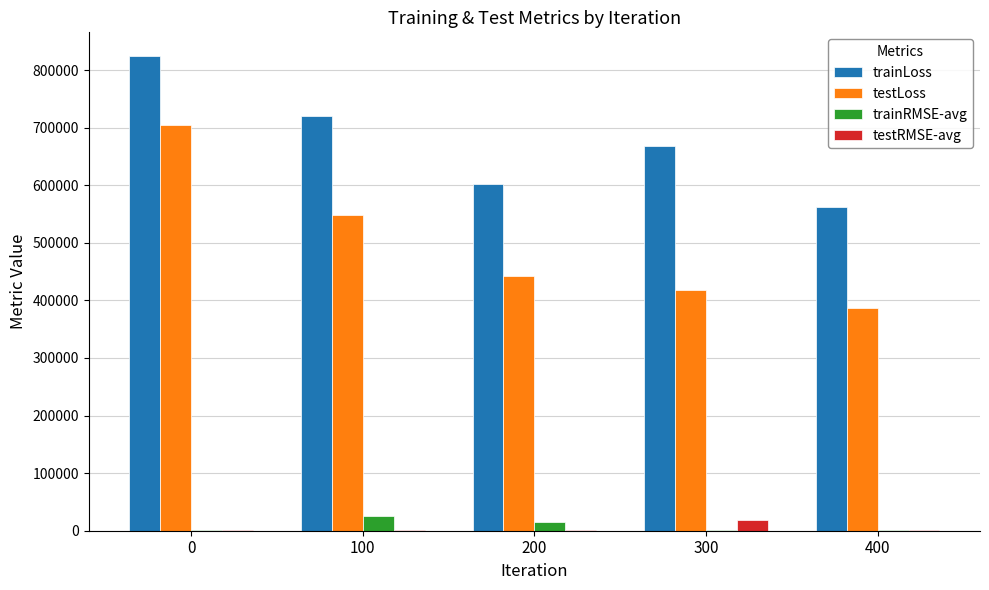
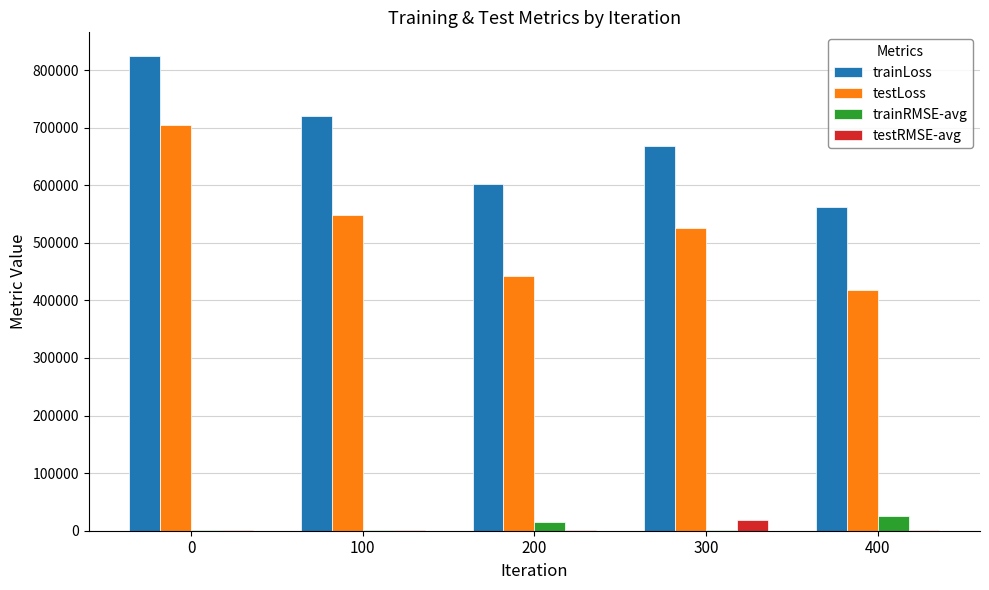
  {
    "trainLoss": {
      "0": 820000,
      "100": 720000,
      "200": 600000,
      "300": 670000,
      "400": 560000
    },
    "testLoss": {
      "0": 710000,
      "100": 550000,
      "200": 440000,
-     "300": 420000,
-     "400": 390000
+     "300": 530000,
+     "400": 420000
    },
    "trainRMSE-avg": {
-     "100": 20000,
+     "100": 0,
      "200": 20000,
-     "400": 0
+     "400": 20000
    },
    "testRMSE-avg": {
      "300": 20000
    }
  }
